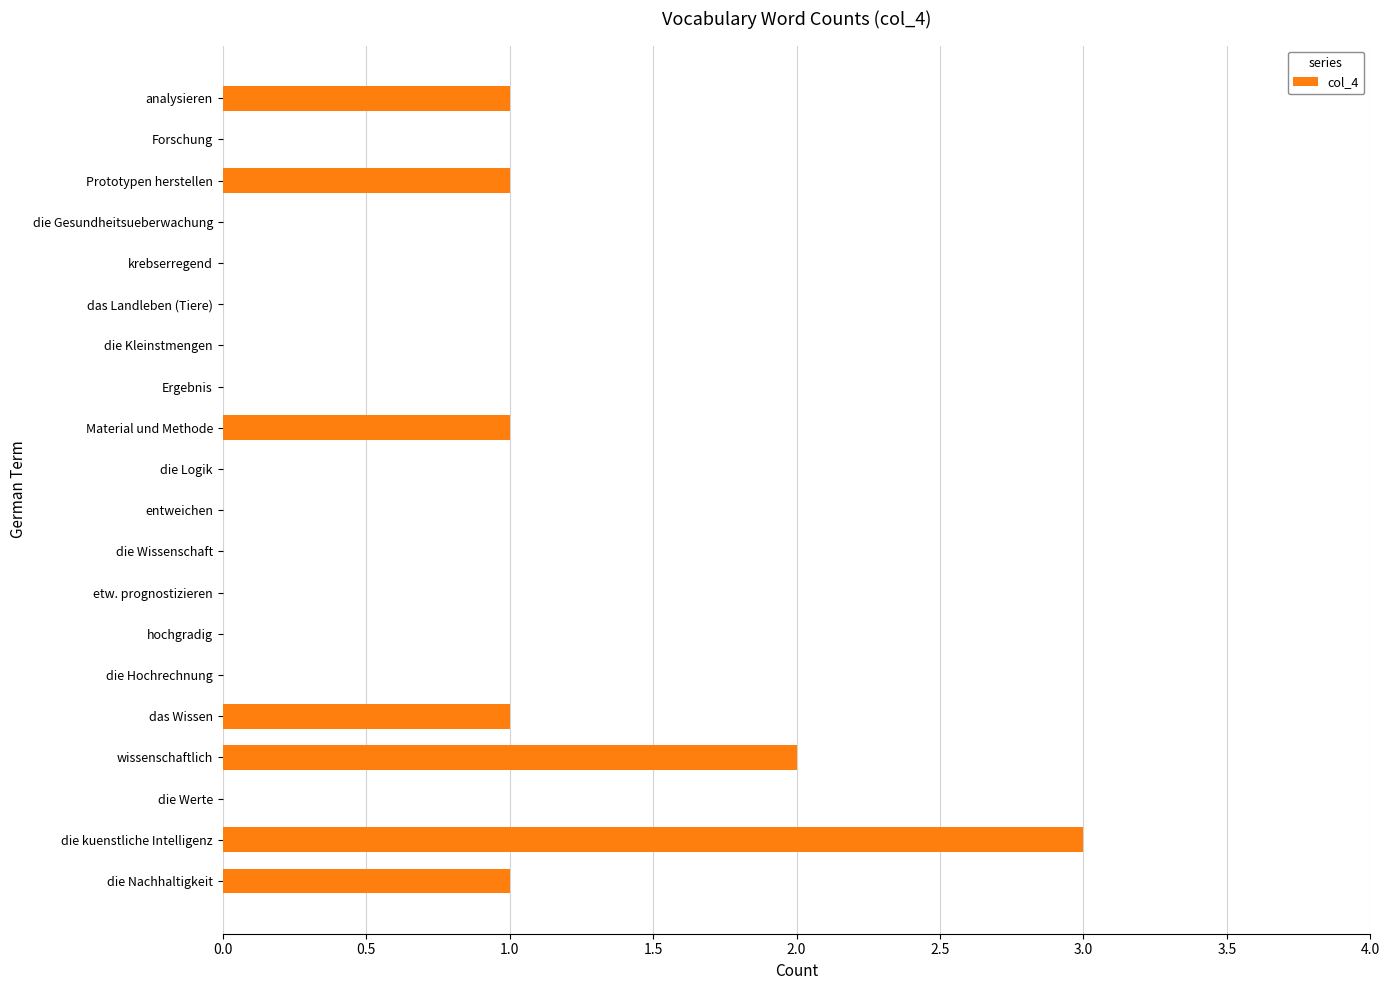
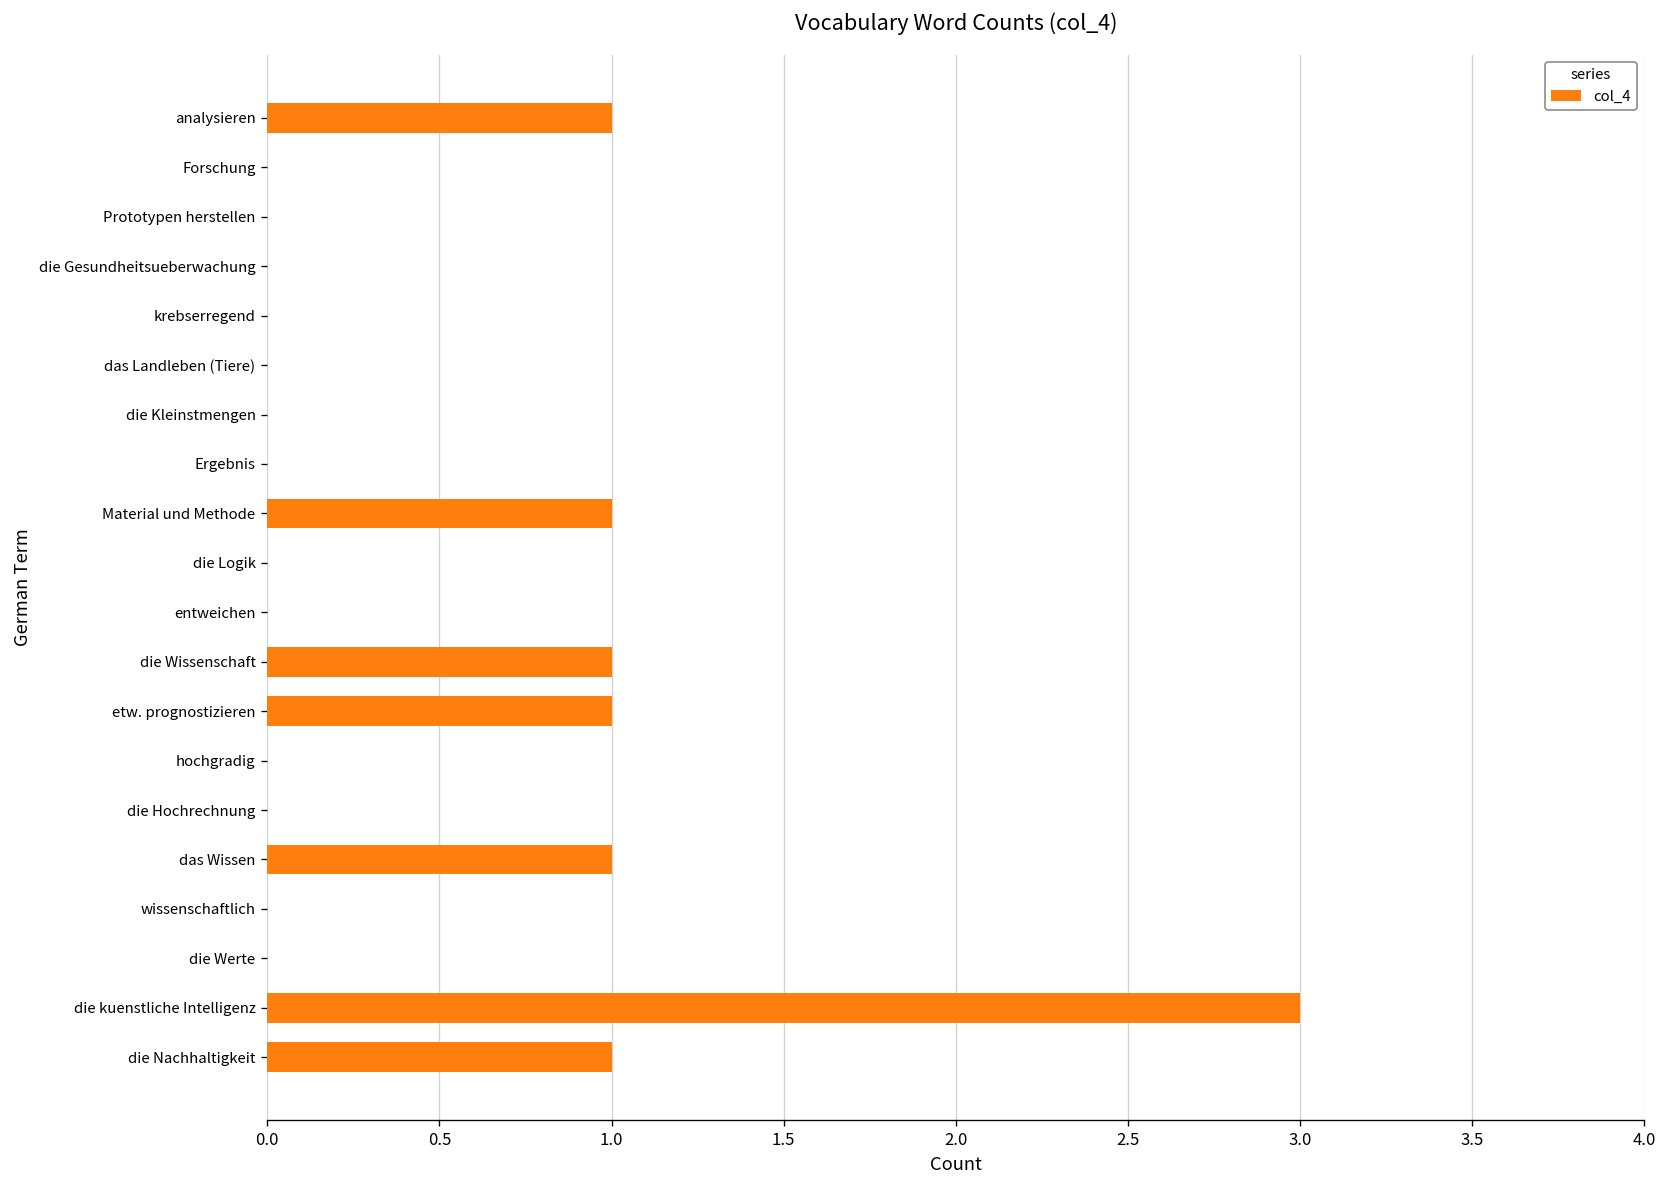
  {
    "analysieren": 1,
    "Forschung": 0,
-   "Prototypen herstellen": 1,
+   "Prototypen herstellen": 0,
    "die Gesundheitsueberwachung": 0,
    "krebserregend": 0,
    "das Landleben (Tiere)": 0,
    "die Kleinstmengen": 0,
    "Ergebnis": 0,
    "Material und Methode": 1,
    "die Logik": 0,
    "entweichen": 0,
-   "die Wissenschaft": 0,
-   "etw. prognostizieren": 0,
+   "die Wissenschaft": 1,
+   "etw. prognostizieren": 1,
    "hochgradig": 0,
    "die Hochrechnung": 0,
    "das Wissen": 1,
-   "wissenschaftlich": 2,
+   "wissenschaftlich": 0,
    "die Werte": 0,
    "die kuenstliche Intelligenz": 3,
    "die Nachhaltigkeit": 1
  }
